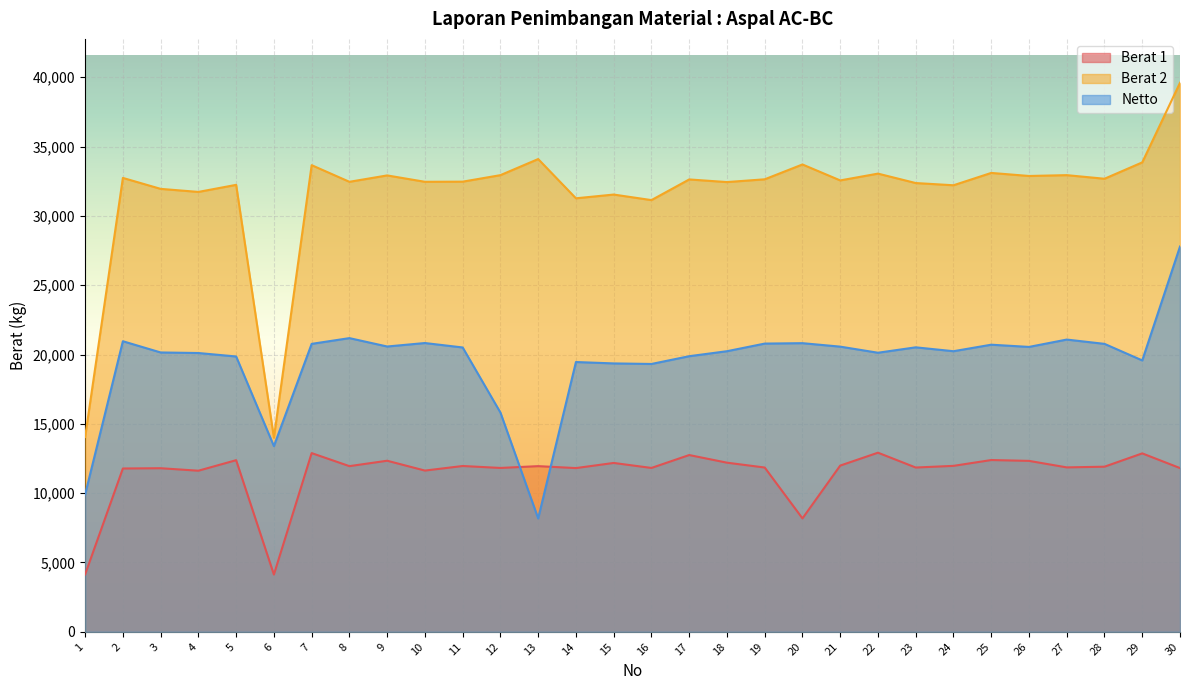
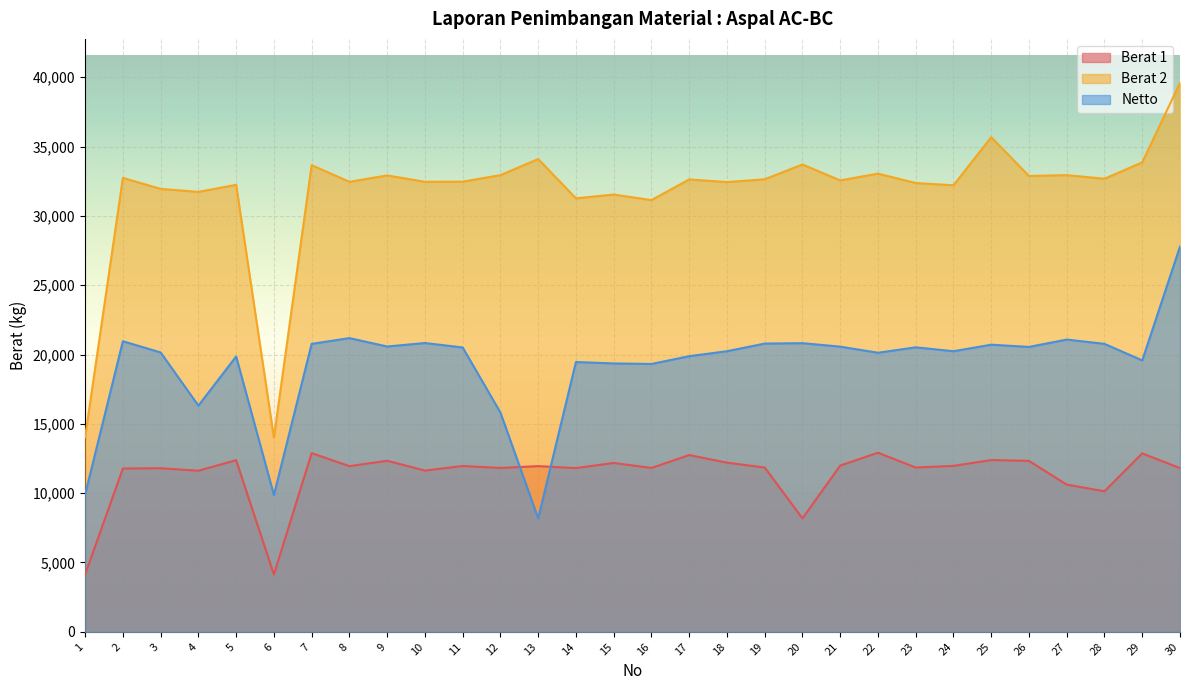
  {
    "Berat 1": {
      "1": "4,100",
      "2": "11,800",
      "3": "11,800",
      "4": "11,600",
      "5": "12,400",
      "6": "4,100",
      "7": "12,900",
      "8": "12,000",
      "9": "12,300",
      "10": "11,600",
      "11": "12,000",
      "12": "11,800",
      "13": "12,000",
      "14": "11,800",
      "15": "12,200",
      "16": "11,800",
      "17": "12,800",
      "18": "12,200",
      "19": "11,900",
      "20": "8,200",
      "21": "12,000",
      "22": "12,900",
      "23": "11,900",
      "24": "12,000",
      "25": "12,400",
      "26": "12,300",
-     "27": "11,900",
-     "28": "11,900",
+     "27": "10,600",
+     "28": "10,100",
      "29": "12,900",
      "30": "11,800"
    },
    "Berat 2": {
      "1": "14,100",
      "2": "32,700",
      "3": "32,000",
      "4": "31,700",
      "5": "32,200",
      "6": "14,000",
      "7": "33,700",
      "8": "32,500",
      "9": "32,900",
      "10": "32,500",
      "11": "32,500",
      "12": "32,900",
      "13": "34,100",
      "14": "31,300",
      "15": "31,500",
      "16": "31,100",
      "17": "32,600",
      "18": "32,400",
      "19": "32,600",
      "20": "33,700",
      "21": "32,600",
      "22": "33,100",
      "23": "32,400",
      "24": "32,200",
-     "25": "33,100",
+     "25": "35,700",
      "26": "32,900",
      "27": "32,900",
      "28": "32,700",
      "29": "33,900",
      "30": "39,600"
    },
    "Netto": {
      "1": "9,900",
      "2": "21,000",
      "3": "20,200",
-     "4": "20,100",
+     "4": "16,300",
      "5": "19,900",
-     "6": "13,400",
+     "6": "9,900",
      "7": "20,800",
      "8": "21,200",
      "9": "20,600",
      "10": "20,800",
      "11": "20,500",
      "12": "15,800",
      "13": "8,200",
      "14": "19,500",
      "15": "19,400",
      "16": "19,300",
      "17": "19,900",
      "18": "20,200",
      "19": "20,800",
      "20": "20,800",
      "21": "20,600",
      "22": "20,100",
      "23": "20,500",
      "24": "20,200",
      "25": "20,700",
      "26": "20,600",
      "27": "21,100",
      "28": "20,800",
      "29": "19,600",
      "30": "27,800"
    }
  }
